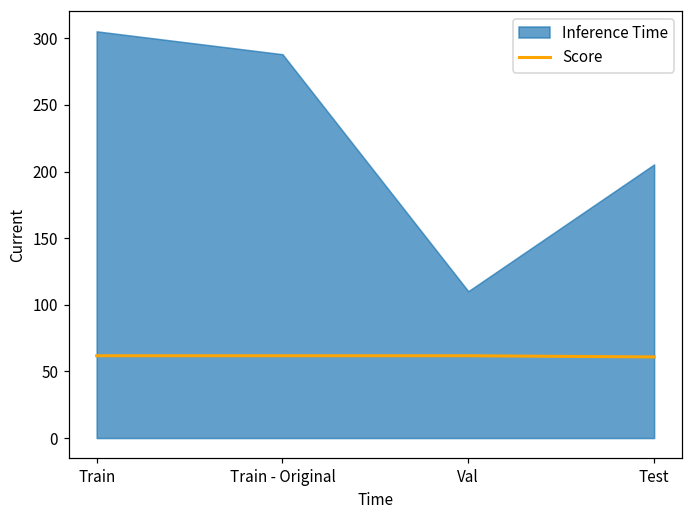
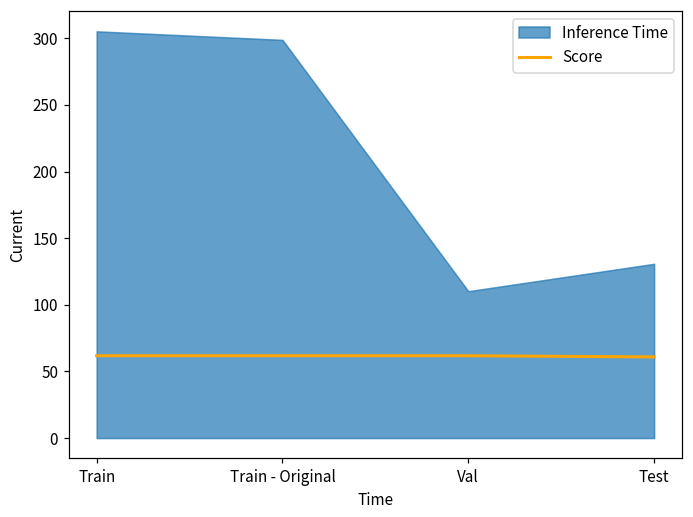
  {
    "Score": {
      "Train": 62,
      "Train - Original": 62,
      "Val": 62,
      "Test": 61
    },
    "Inference Time": {
      "Train": 305,
-     "Train - Original": 288,
+     "Train - Original": 299,
      "Val": 110,
-     "Test": 205
+     "Test": 131
    }
  }
